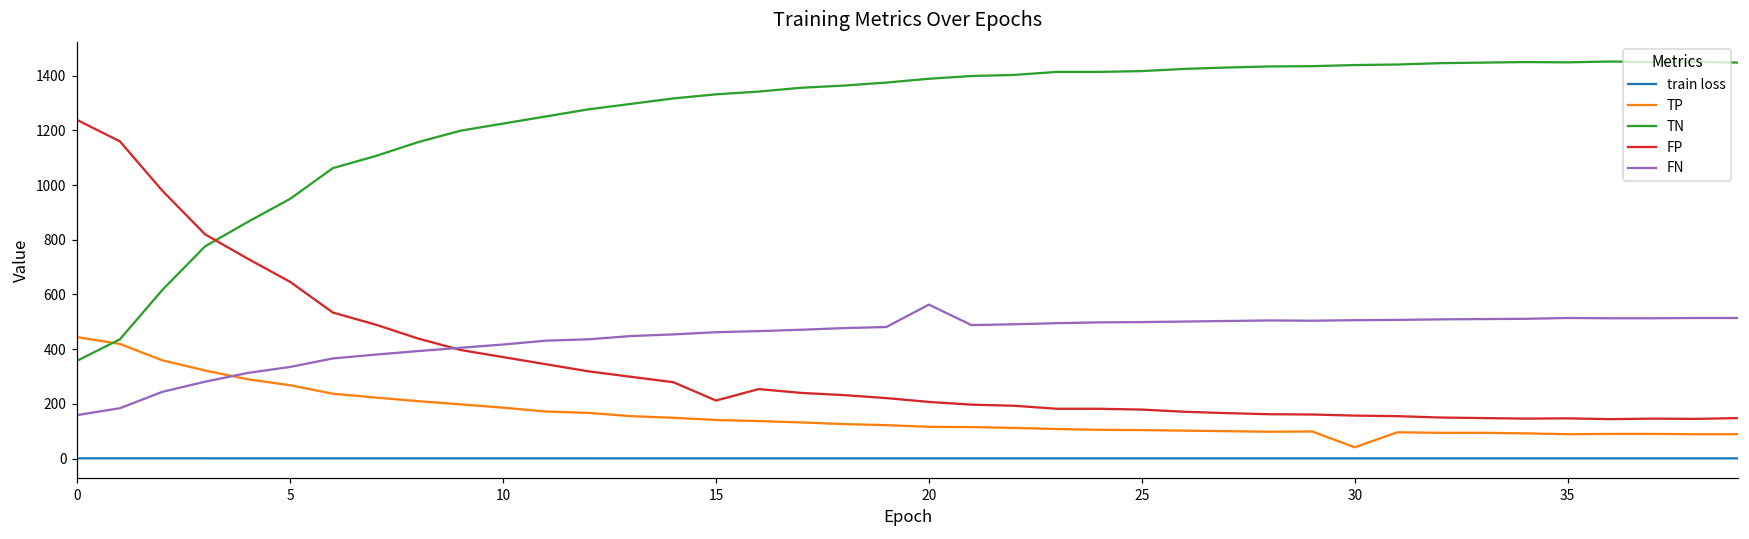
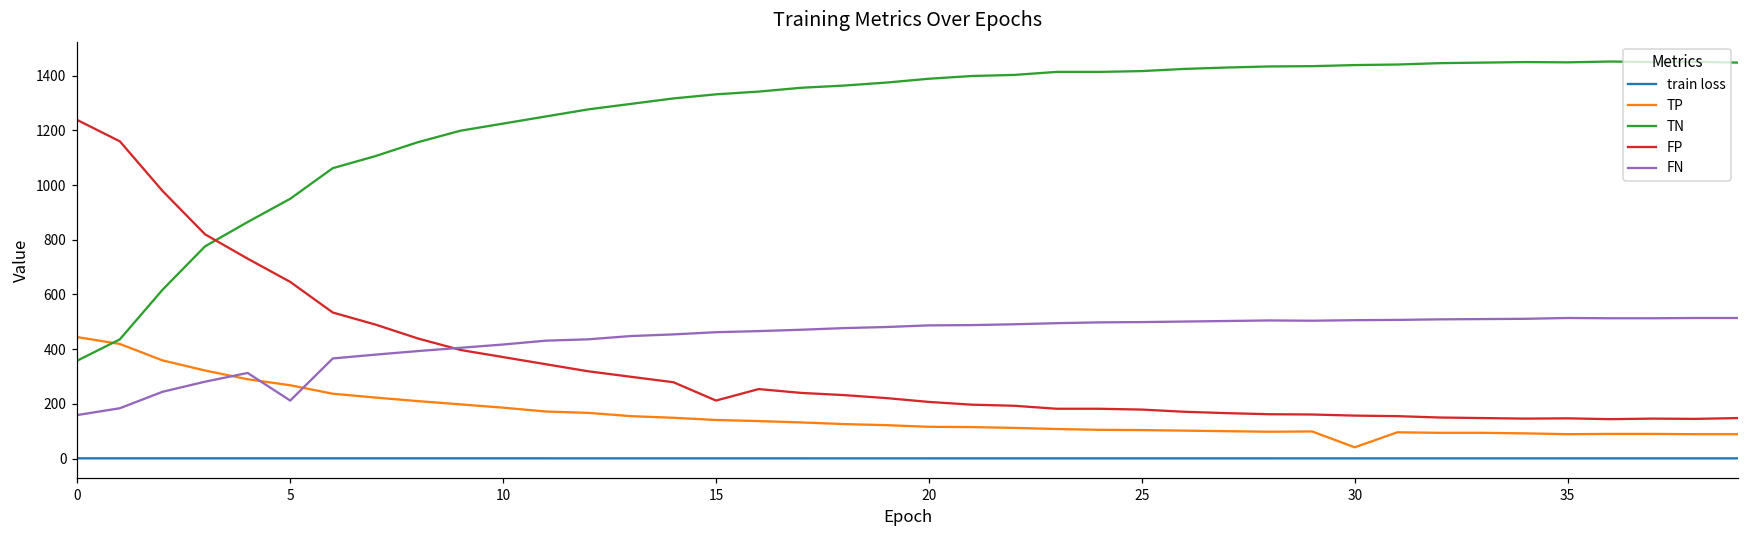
  {
    "train loss": {
      "0": 0,
      "5": 0,
      "10": 0,
      "15": 0,
      "20": 0,
      "25": 0,
      "30": 0,
      "35": 0
    },
    "TP": {
      "0": 440,
      "5": 270,
      "10": 190,
      "15": 140,
      "20": 120,
      "25": 100,
      "30": 40,
      "35": 90
    },
    "TN": {
      "0": 360,
      "5": 950,
      "10": 1230,
      "15": 1330,
      "20": 1390,
      "25": 1420,
      "30": 1440,
      "35": 1450
    },
    "FP": {
      "0": 1240,
      "5": 650,
      "10": 370,
      "15": 210,
      "20": 210,
      "25": 180,
      "30": 160,
      "35": 150
    },
    "FN": {
      "0": 160,
-     "5": 340,
+     "5": 210,
      "10": 420,
      "15": 460,
-     "20": 560,
+     "20": 490,
      "25": 500,
      "30": 510,
      "35": 510
    }
  }
